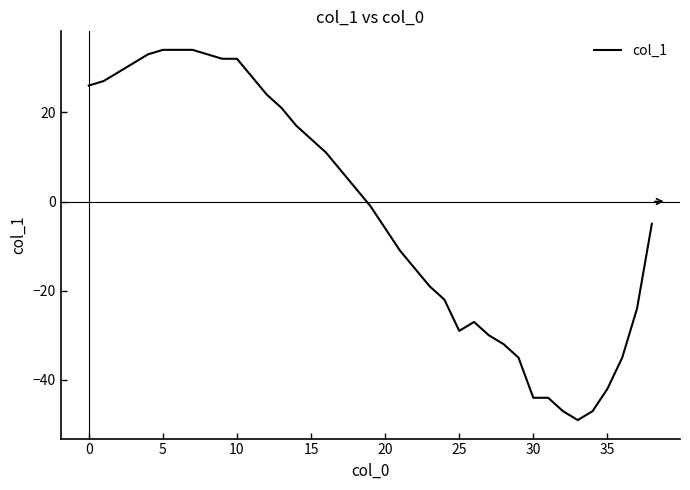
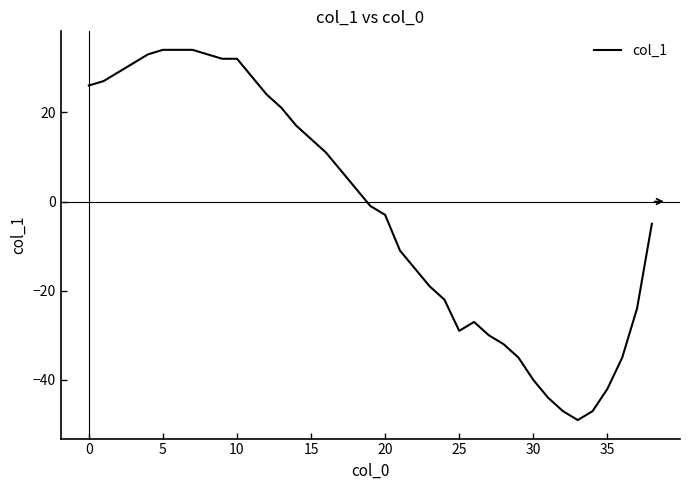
  {
    "0": 26,
    "5": 34,
    "10": 32,
    "15": 14,
-   "20": -6,
+   "20": -3,
    "25": -29,
-   "30": -44,
+   "30": -40,
    "35": -42
  }
